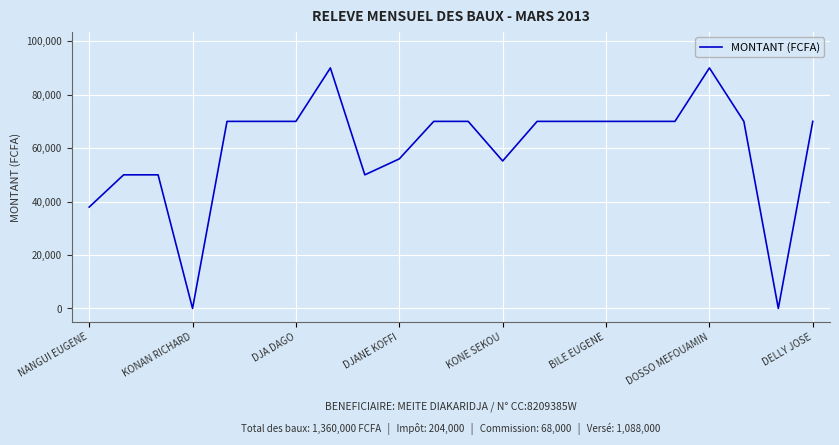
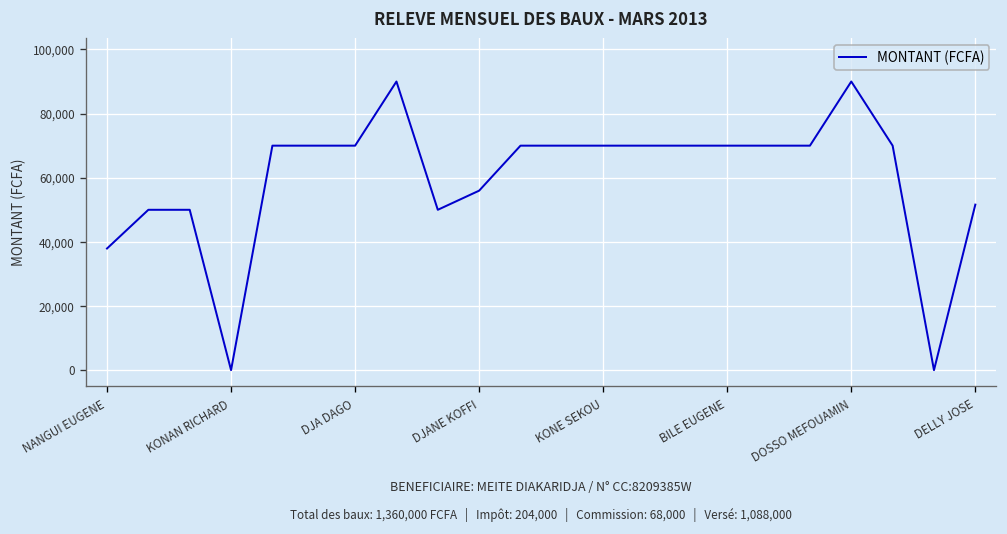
  {
    "NANGUI EUGENE": "38,000",
    "KONAN RICHARD": "0",
    "DJA DAGO": "70,000",
    "DJANE KOFFI": "56,000",
-   "KONE SEKOU": "55,000",
+   "KONE SEKOU": "70,000",
    "BILE EUGENE": "70,000",
    "DOSSO MEFOUAMIN": "90,000",
-   "DELLY JOSE": "70,000"
+   "DELLY JOSE": "52,000"
  }
